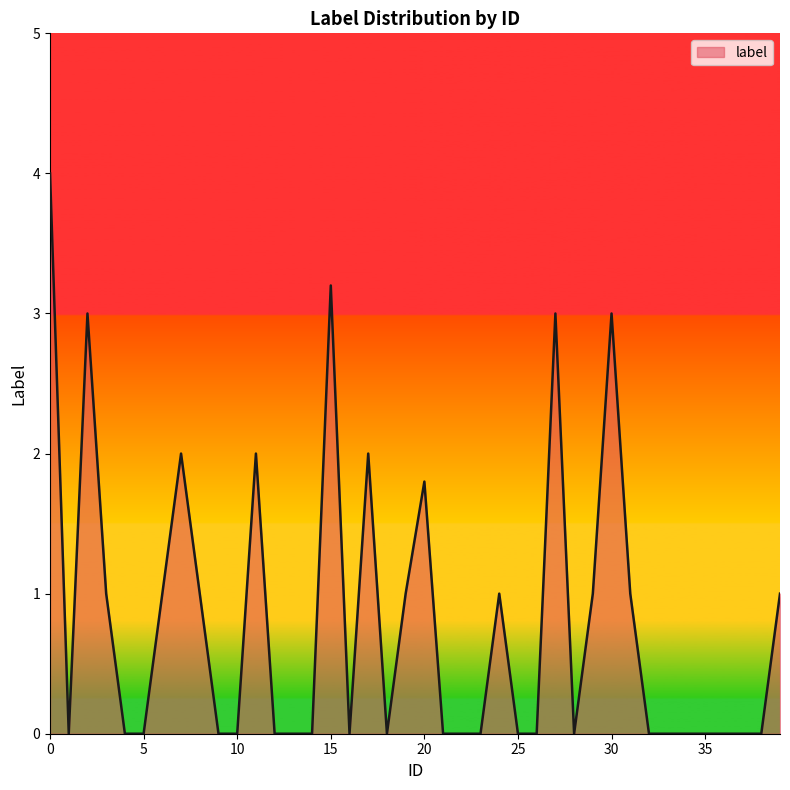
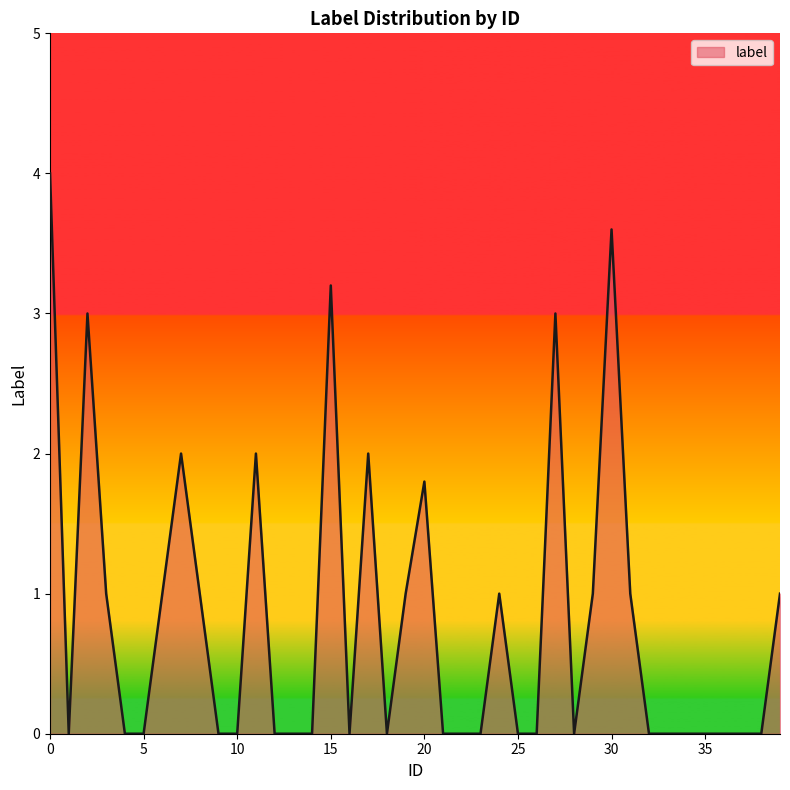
  {
    "0": 4.0,
    "5": 0.0,
    "10": 0.0,
    "15": 3.2,
    "20": 1.8,
    "25": 0.0,
-   "30": 3.0,
+   "30": 3.6,
    "35": 0.0
  }
